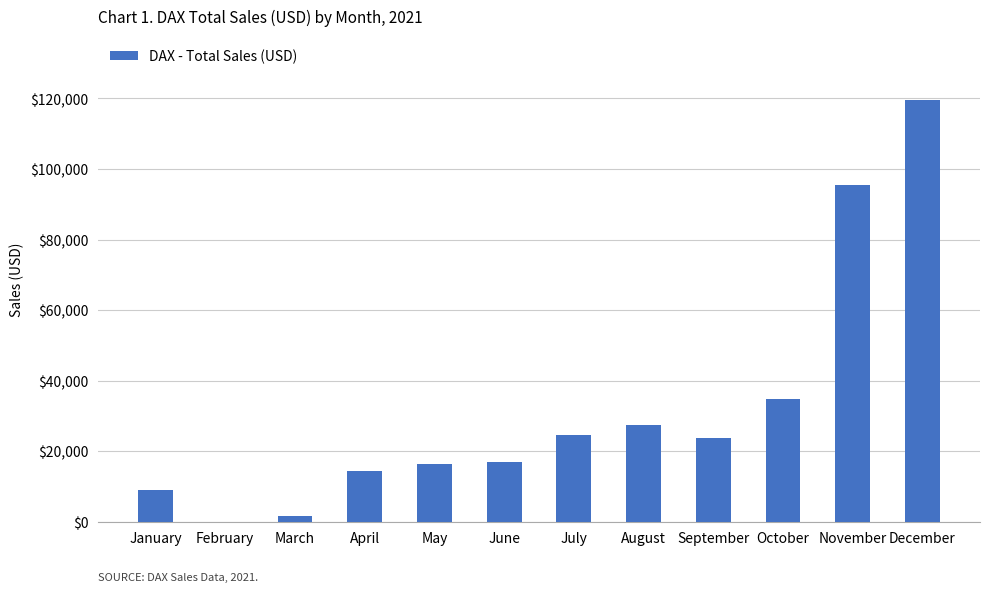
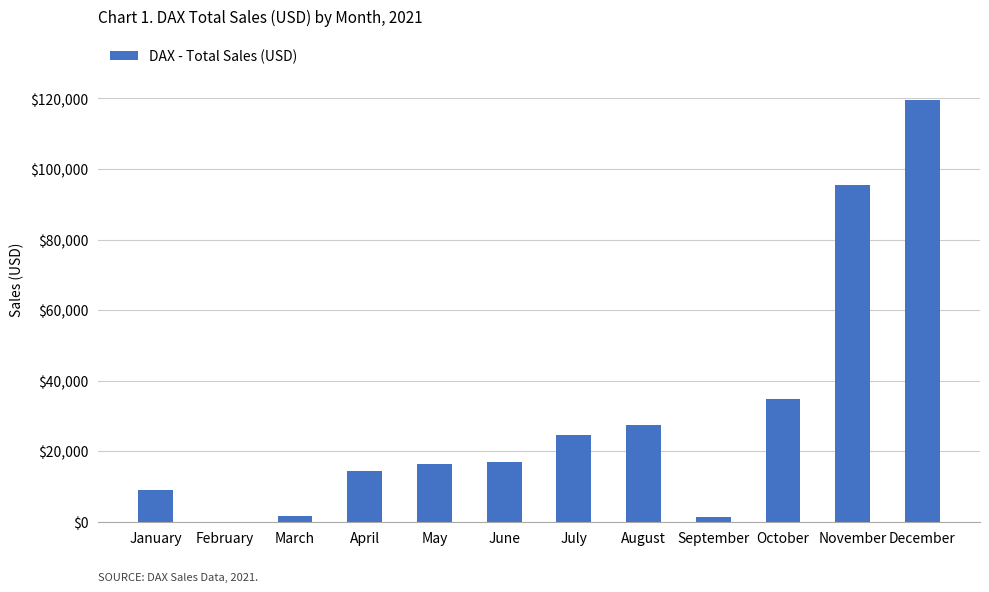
  {
    "January": "$9,000",
    "March": "$1,000",
    "April": "$14,000",
    "May": "$16,000",
    "June": "$17,000",
    "July": "$25,000",
    "August": "$27,000",
-   "September": "$24,000",
+   "September": "$1,000",
    "October": "$35,000",
    "November": "$95,000",
    "December": "$120,000"
  }
